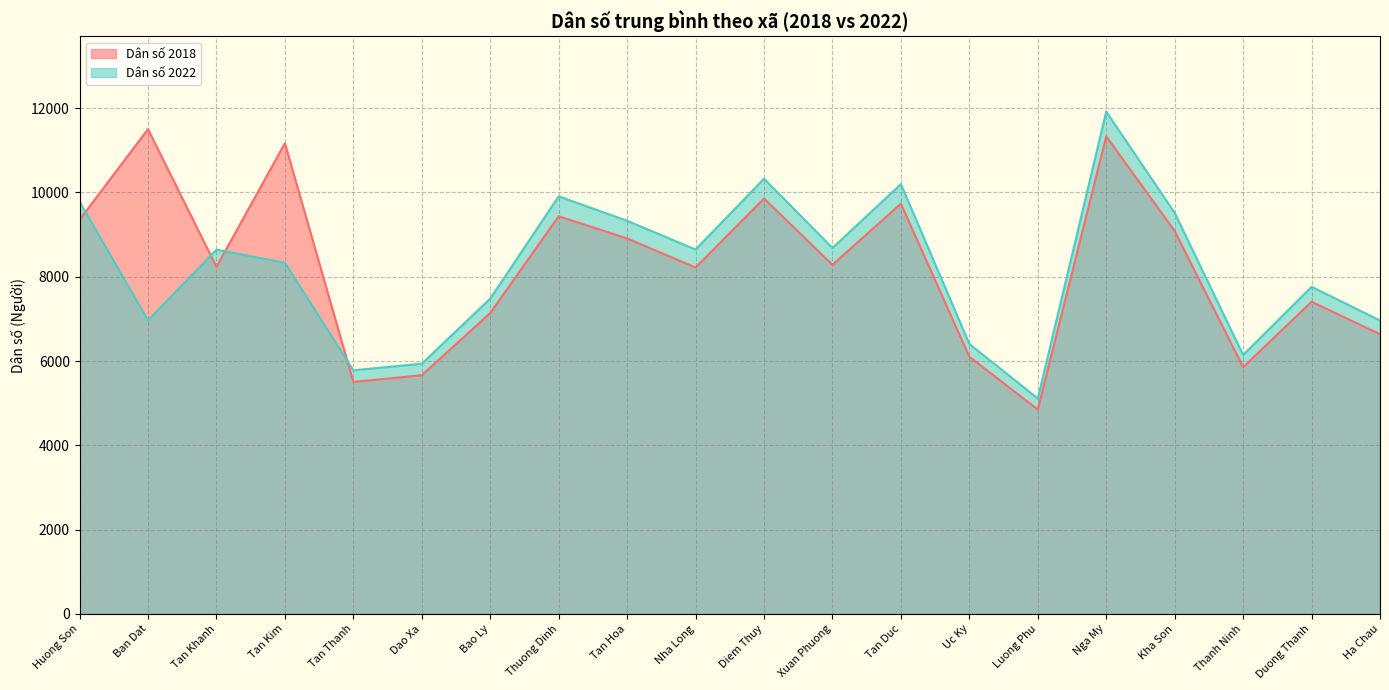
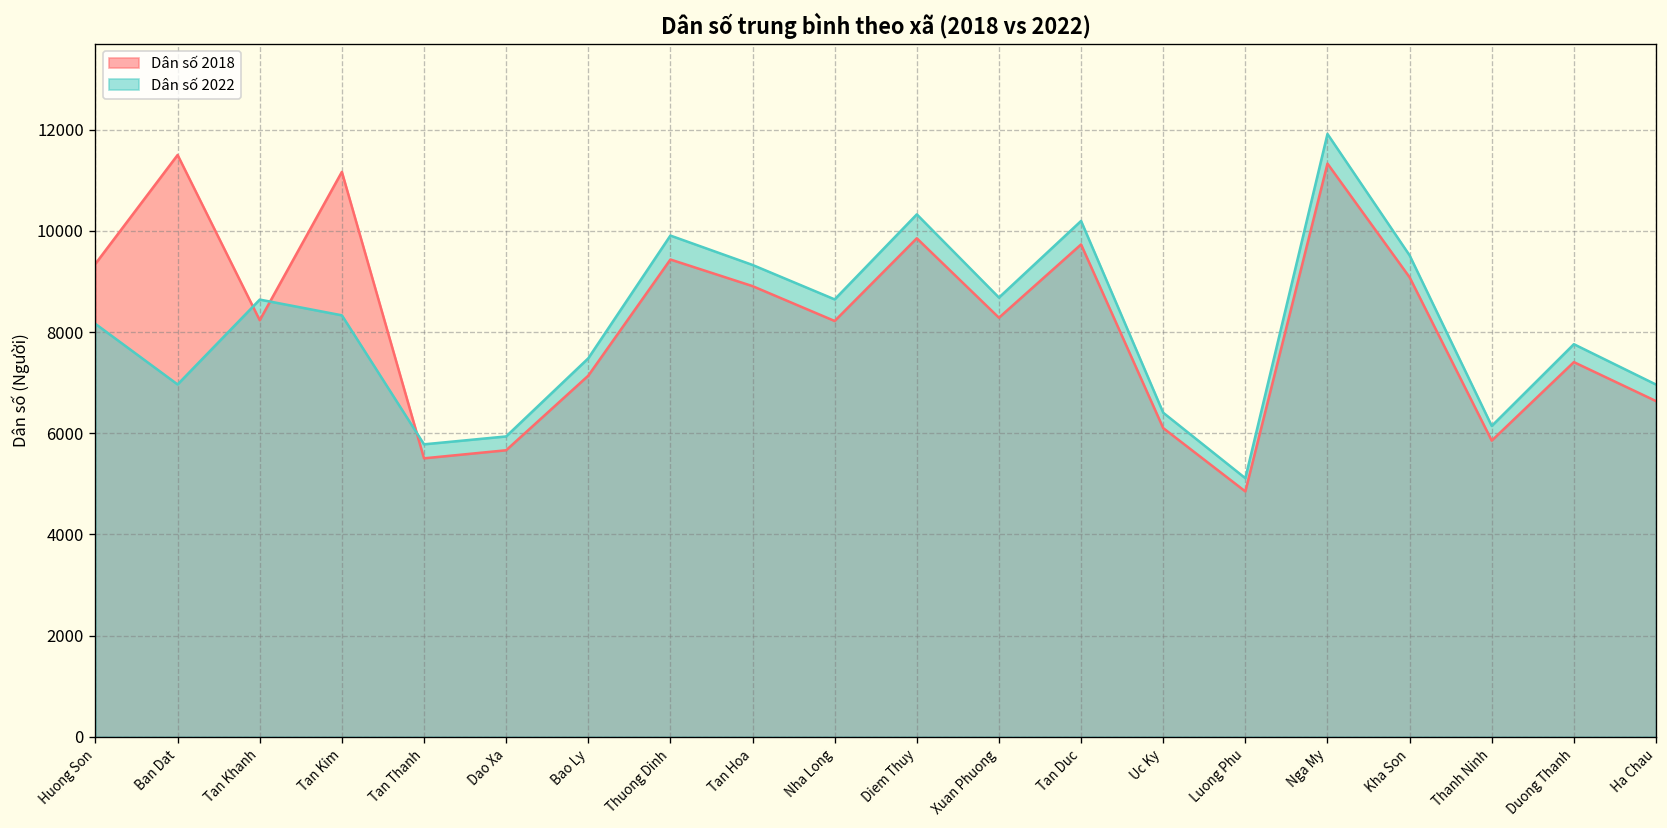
  {
    "Dân số 2018": {
      "Huong Son": 9400,
      "Ban Dat": 11500,
      "Tan Khanh": 8200,
      "Tan Kim": 11200,
      "Tan Thanh": 5500,
      "Dao Xa": 5700,
      "Bao Ly": 7100,
      "Thuong Dinh": 9400,
      "Tan Hoa": 8900,
      "Nha Long": 8200,
      "Diem Thuy": 9900,
      "Xuan Phuong": 8300,
      "Tan Duc": 9700,
      "Uc Ky": 6100,
      "Luong Phu": 4800,
      "Nga My": 11300,
      "Kha Son": 9100,
      "Thanh Ninh": 5900,
      "Duong Thanh": 7400,
      "Ha Chau": 6600
    },
    "Dân số 2022": {
-     "Huong Son": 9800,
+     "Huong Son": 8200,
      "Ban Dat": 7000,
      "Tan Khanh": 8600,
      "Tan Kim": 8300,
      "Tan Thanh": 5800,
      "Dao Xa": 5900,
      "Bao Ly": 7500,
      "Thuong Dinh": 9900,
      "Tan Hoa": 9300,
      "Nha Long": 8600,
      "Diem Thuy": 10300,
      "Xuan Phuong": 8700,
      "Tan Duc": 10200,
      "Uc Ky": 6400,
      "Luong Phu": 5100,
      "Nga My": 11900,
      "Kha Son": 9500,
      "Thanh Ninh": 6100,
      "Duong Thanh": 7800,
      "Ha Chau": 7000
    }
  }
